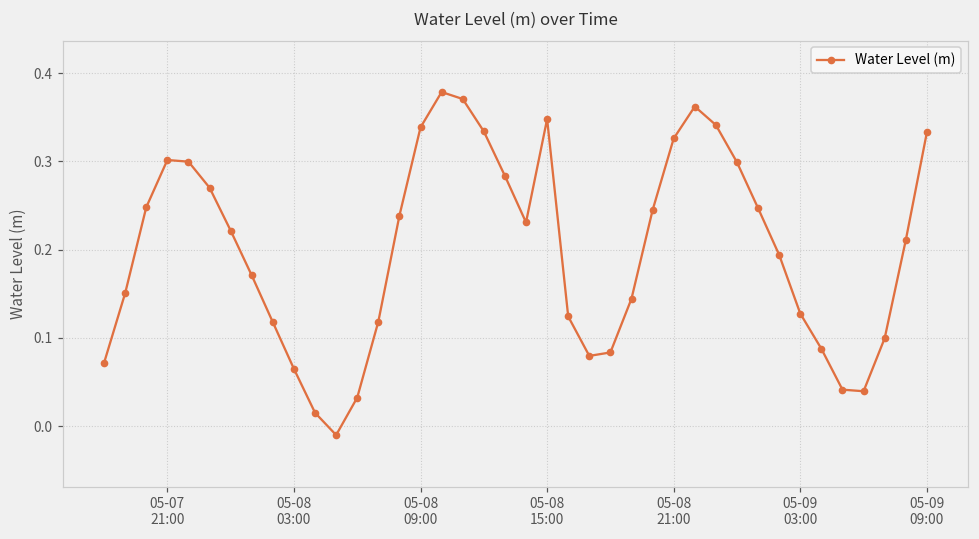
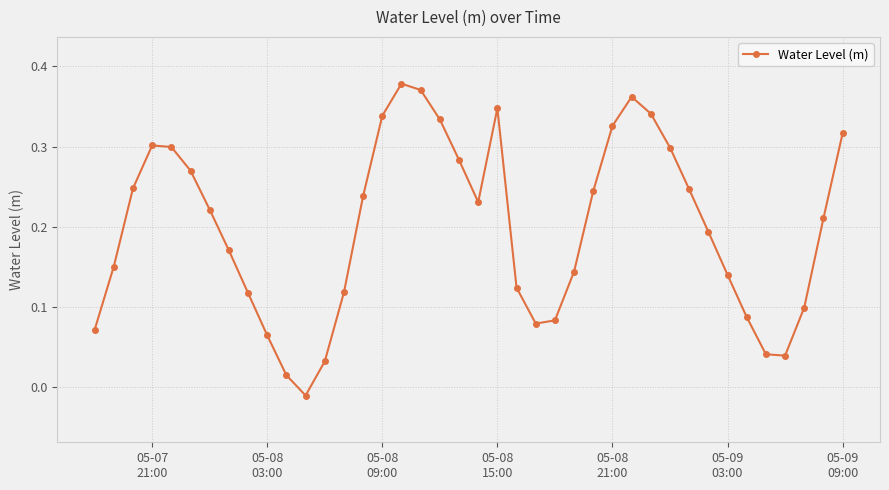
  {
    "05-07 21:00": 0.30,
    "05-08 03:00": 0.06,
    "05-08 09:00": 0.34,
    "05-08 15:00": 0.35,
    "05-08 21:00": 0.33,
-   "05-09 03:00": 0.13,
-   "05-09 09:00": 0.33
+   "05-09 03:00": 0.14,
+   "05-09 09:00": 0.32
  }
